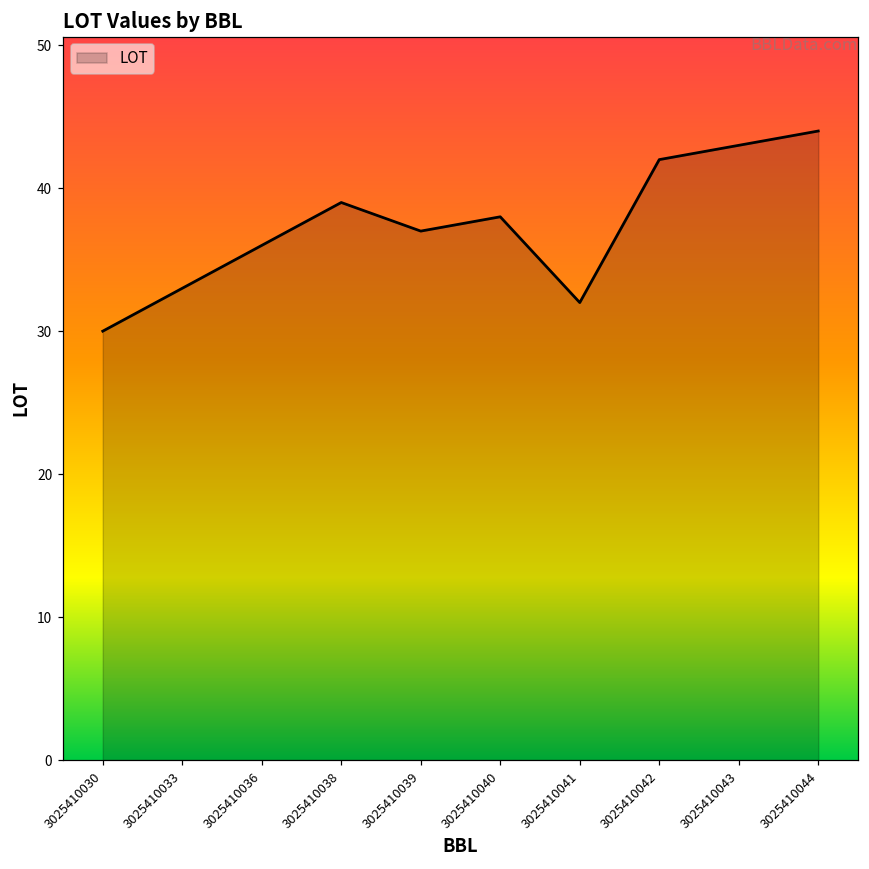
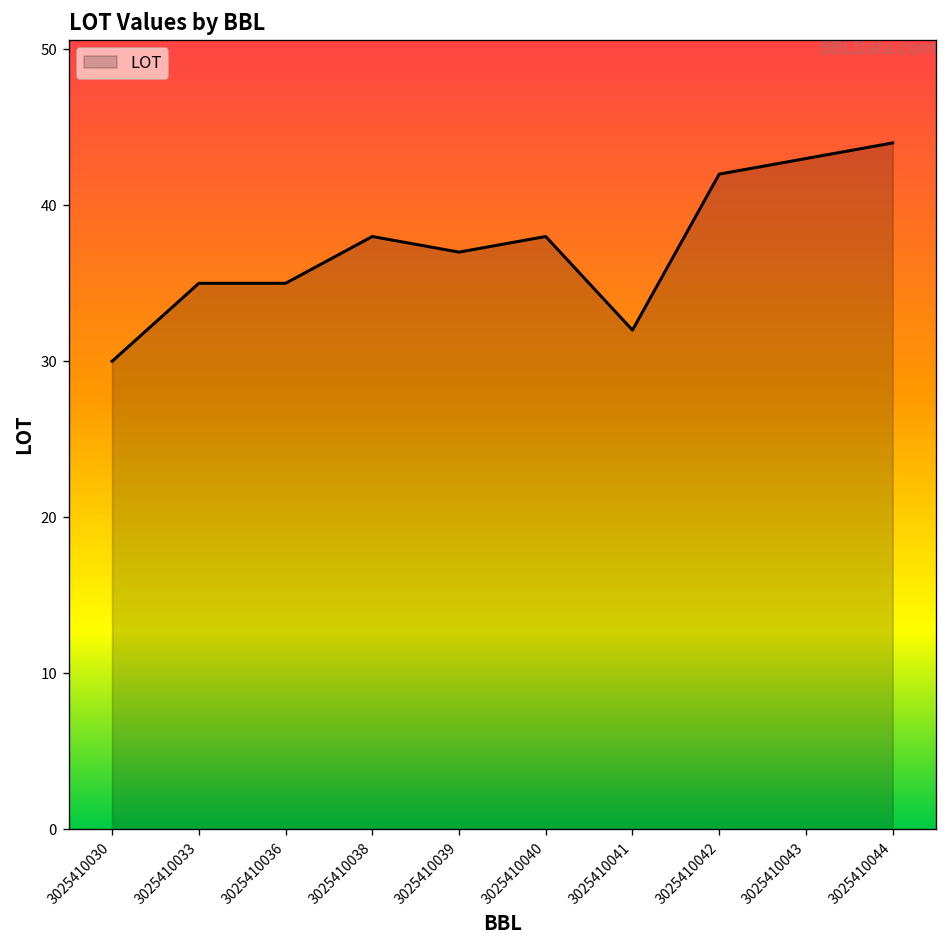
  {
    "3025410030": 30,
-   "3025410033": 33,
-   "3025410036": 36,
-   "3025410038": 39,
+   "3025410033": 35,
+   "3025410036": 35,
+   "3025410038": 38,
    "3025410039": 37,
    "3025410040": 38,
    "3025410041": 32,
    "3025410042": 42,
    "3025410043": 43,
    "3025410044": 44
  }
